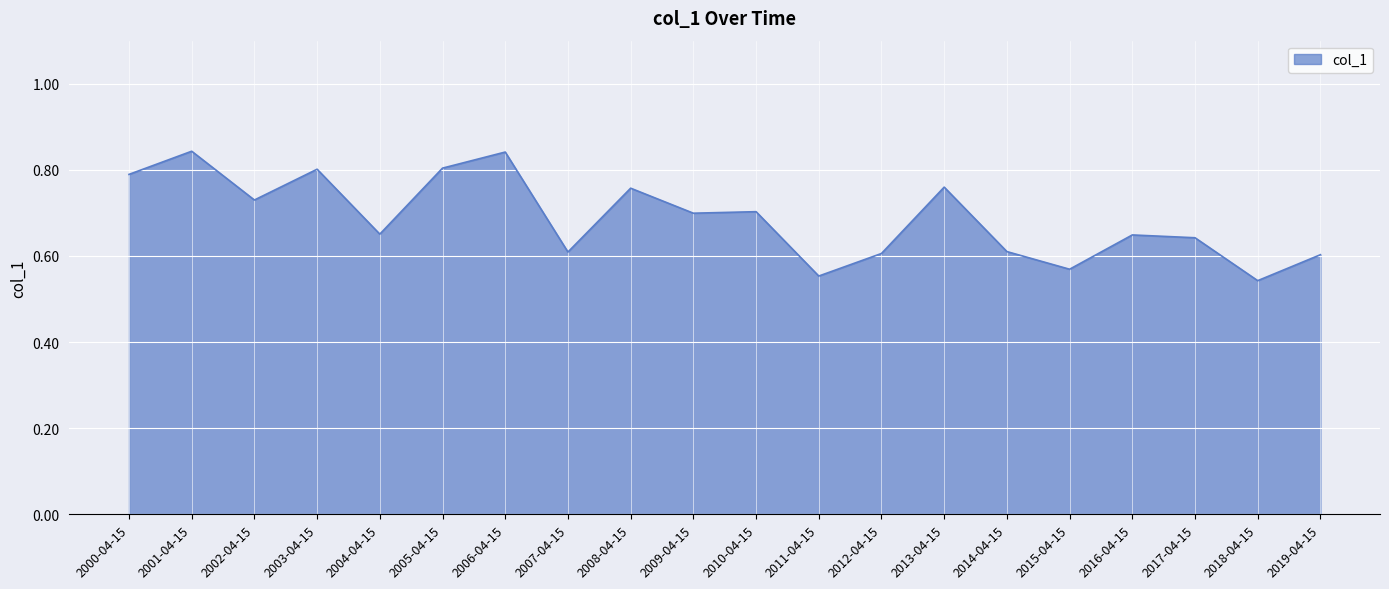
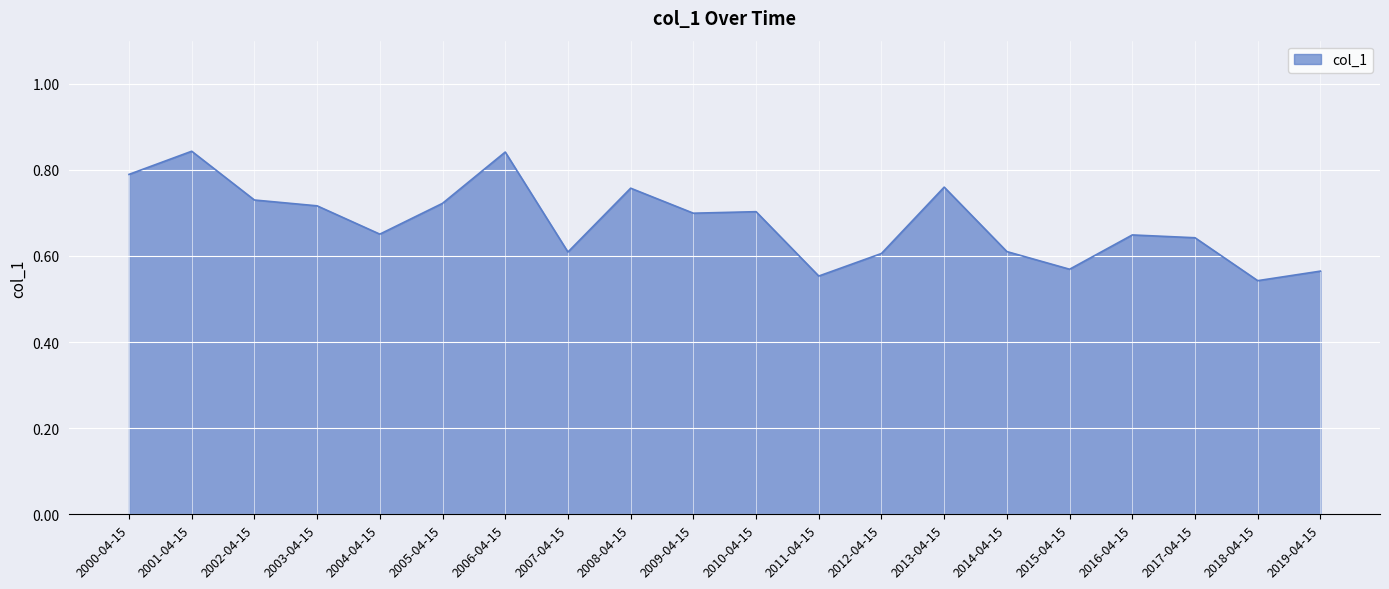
  {
    "2000-04-15": 0.79,
    "2001-04-15": 0.84,
    "2002-04-15": 0.73,
-   "2003-04-15": 0.80,
+   "2003-04-15": 0.72,
    "2004-04-15": 0.65,
-   "2005-04-15": 0.80,
+   "2005-04-15": 0.72,
    "2006-04-15": 0.84,
    "2007-04-15": 0.61,
    "2008-04-15": 0.76,
    "2009-04-15": 0.70,
    "2010-04-15": 0.70,
    "2011-04-15": 0.55,
    "2012-04-15": 0.61,
    "2013-04-15": 0.76,
    "2014-04-15": 0.61,
    "2015-04-15": 0.57,
    "2016-04-15": 0.65,
    "2017-04-15": 0.64,
    "2018-04-15": 0.54,
-   "2019-04-15": 0.60
+   "2019-04-15": 0.56
  }
